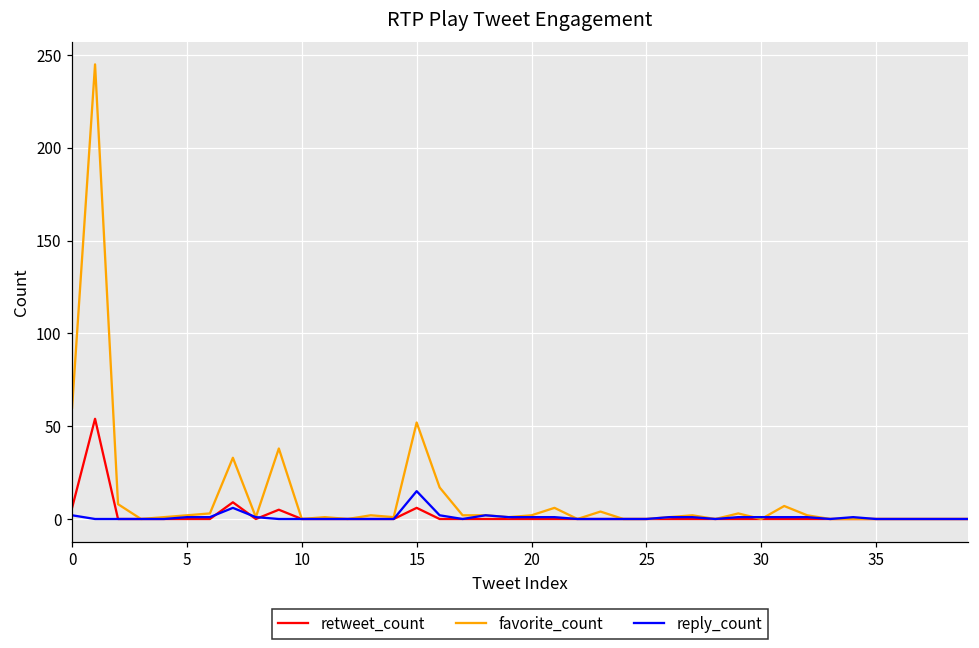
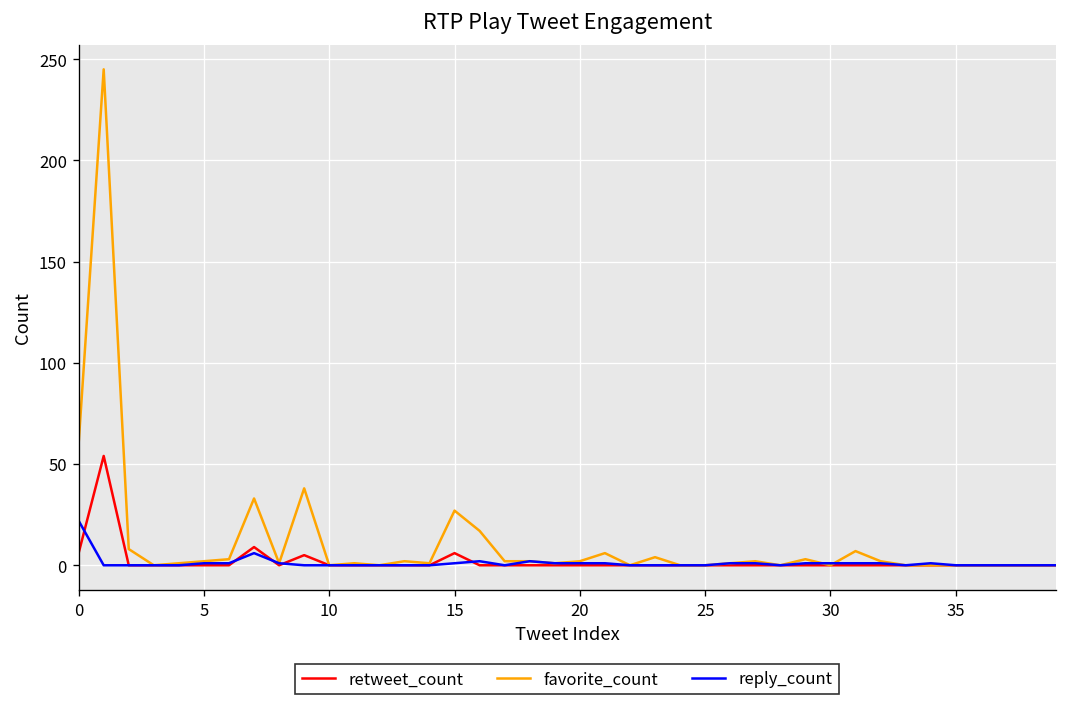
  {
    "retweet_count": {
      "0": 6,
      "15": 6
    },
    "favorite_count": {
      "0": 60,
-     "15": 52
+     "15": 27
    },
    "reply_count": {
-     "0": 2,
-     "15": 15
+     "0": 22,
+     "15": 1
    }
  }
